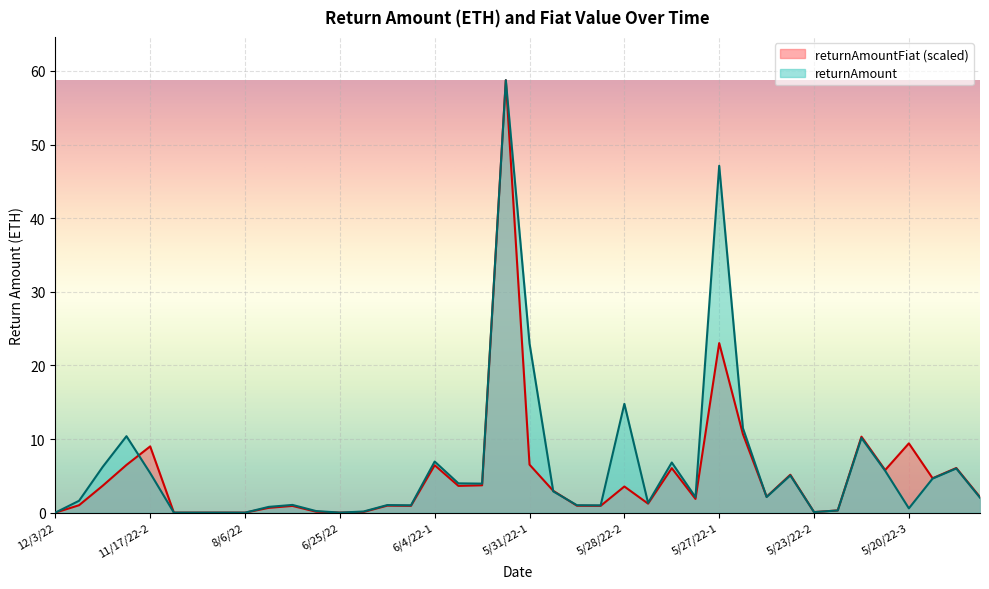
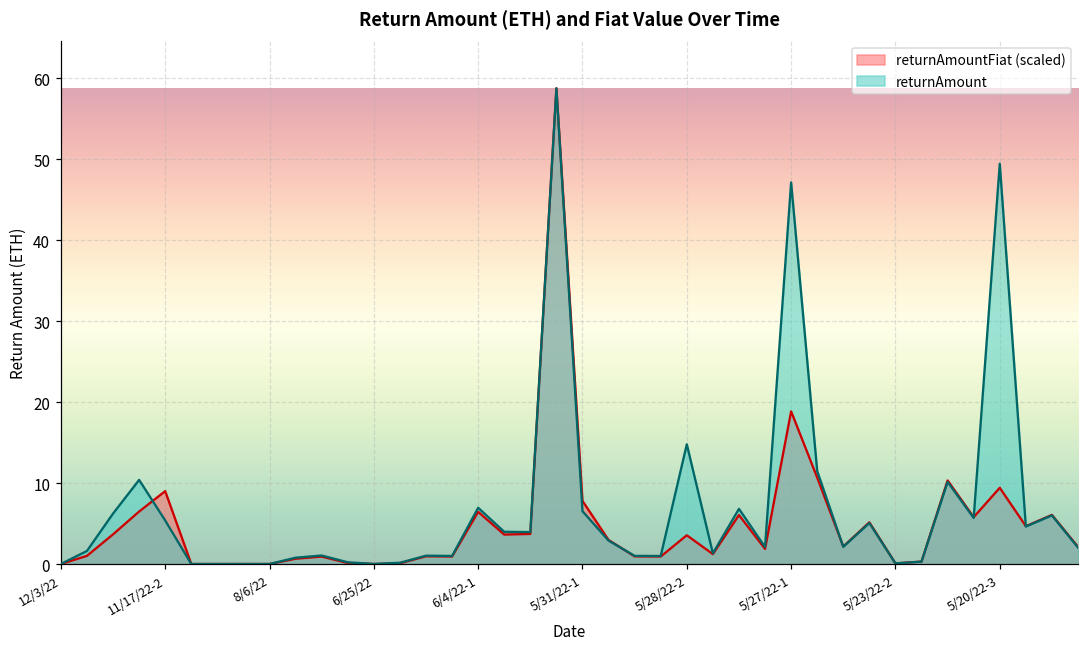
  {
    "returnAmountFiat (scaled)": {
      "11/17/22-2": 9,
      "6/4/22-1": 6,
-     "5/31/22-1": 7,
+     "5/31/22-1": 8,
      "5/28/22-2": 4,
-     "5/27/22-1": 23,
+     "5/27/22-1": 19,
      "5/20/22-3": 9
    },
    "returnAmount": {
      "11/17/22-2": 5,
      "6/4/22-1": 7,
-     "5/31/22-1": 23,
+     "5/31/22-1": 7,
      "5/28/22-2": 15,
      "5/27/22-1": 47,
-     "5/20/22-3": 1
+     "5/20/22-3": 49
    }
  }
